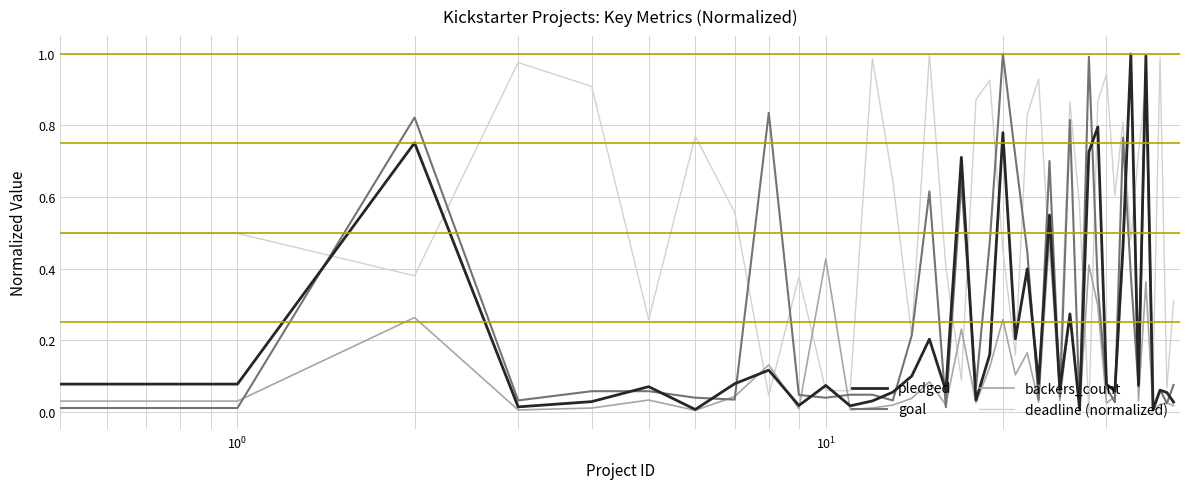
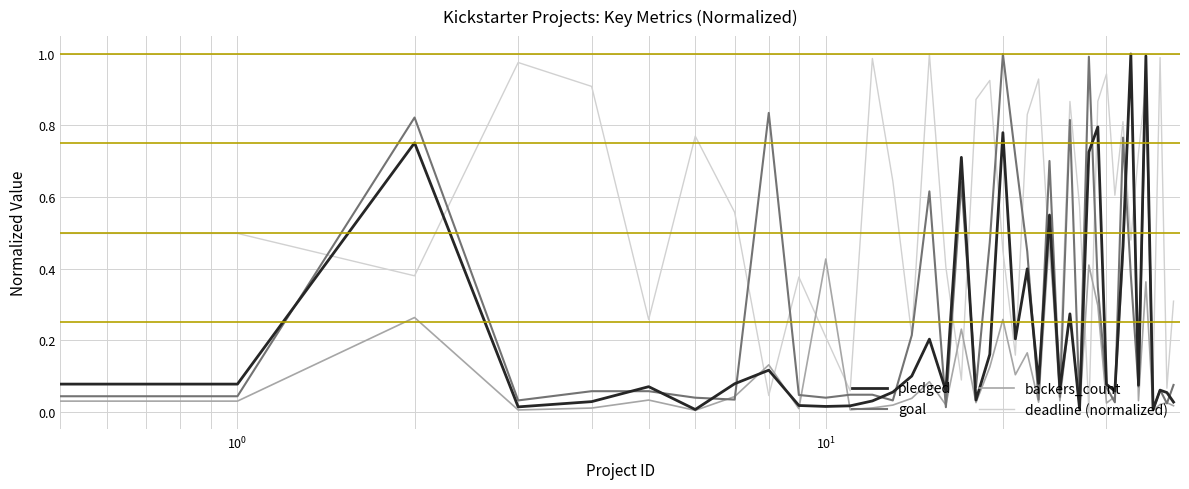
  {
    "pledged": {
      "10^0": 0.08,
-     "10^1": 0.07
+     "10^1": 0.01
    },
    "goal": {
-     "10^0": 0.01,
+     "10^0": 0.04,
      "10^1": 0.04
    },
    "backers_count": {
      "10^0": 0.03,
      "10^1": 0.43
    },
    "deadline (normalized)": {
      "10^0": 0.50,
-     "10^1": 0.06
+     "10^1": 0.21
    }
  }
